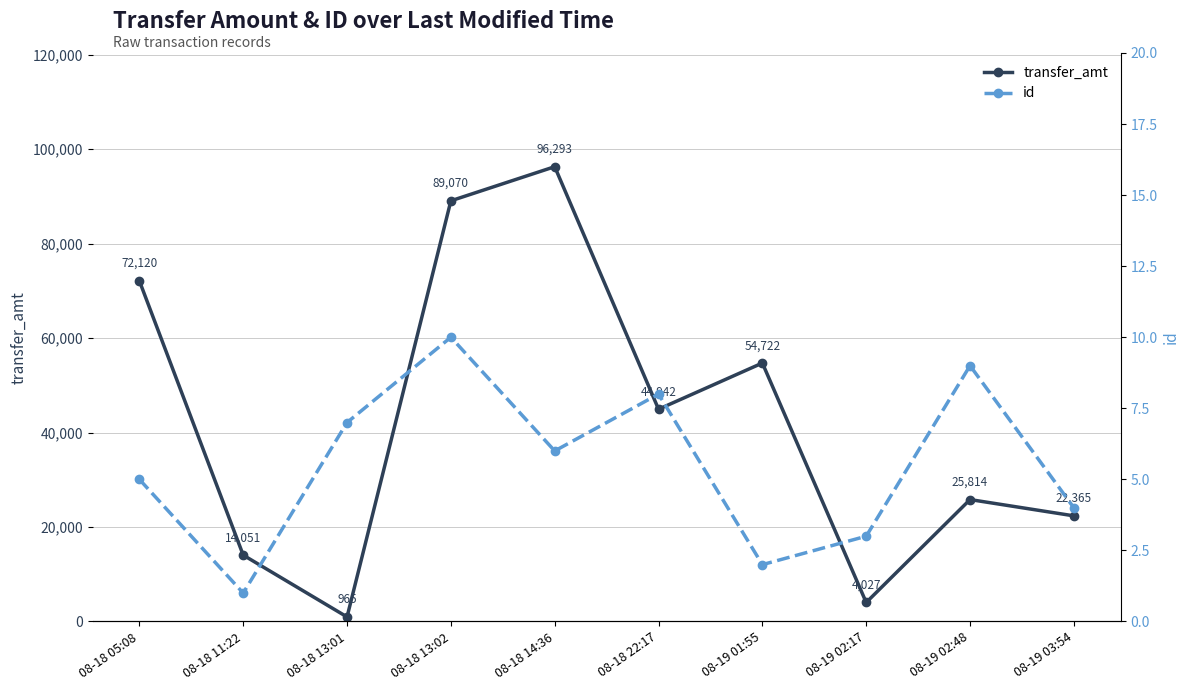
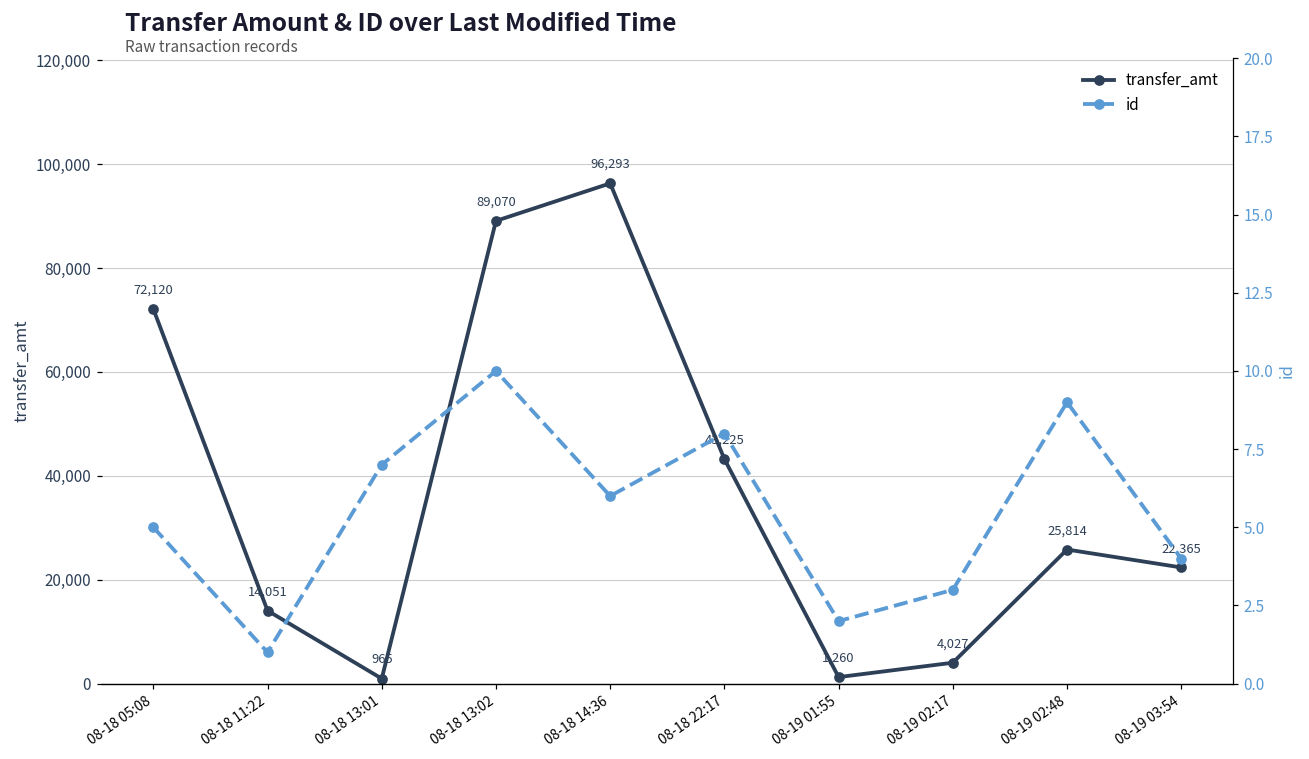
  {
    "transfer_amt": {
      "08-18 05:08": "72,120",
      "08-18 11:22": "14,051",
      "08-18 13:01": "965",
      "08-18 13:02": "89,070",
      "08-18 14:36": "96,293",
-     "08-18 22:17": "44,942",
-     "08-19 01:55": "54,722",
+     "08-18 22:17": "43,225",
+     "08-19 01:55": "1,260",
      "08-19 02:17": "4,027",
      "08-19 02:48": "25,814",
      "08-19 03:54": "22,365"
    }
  }
